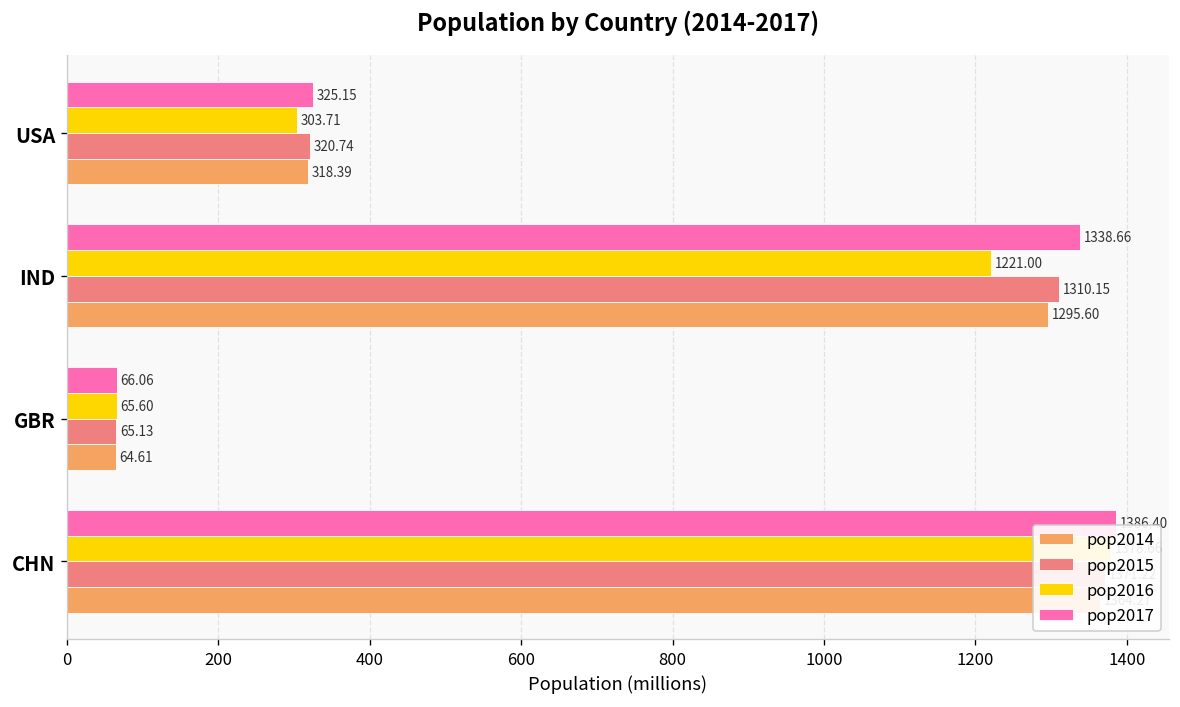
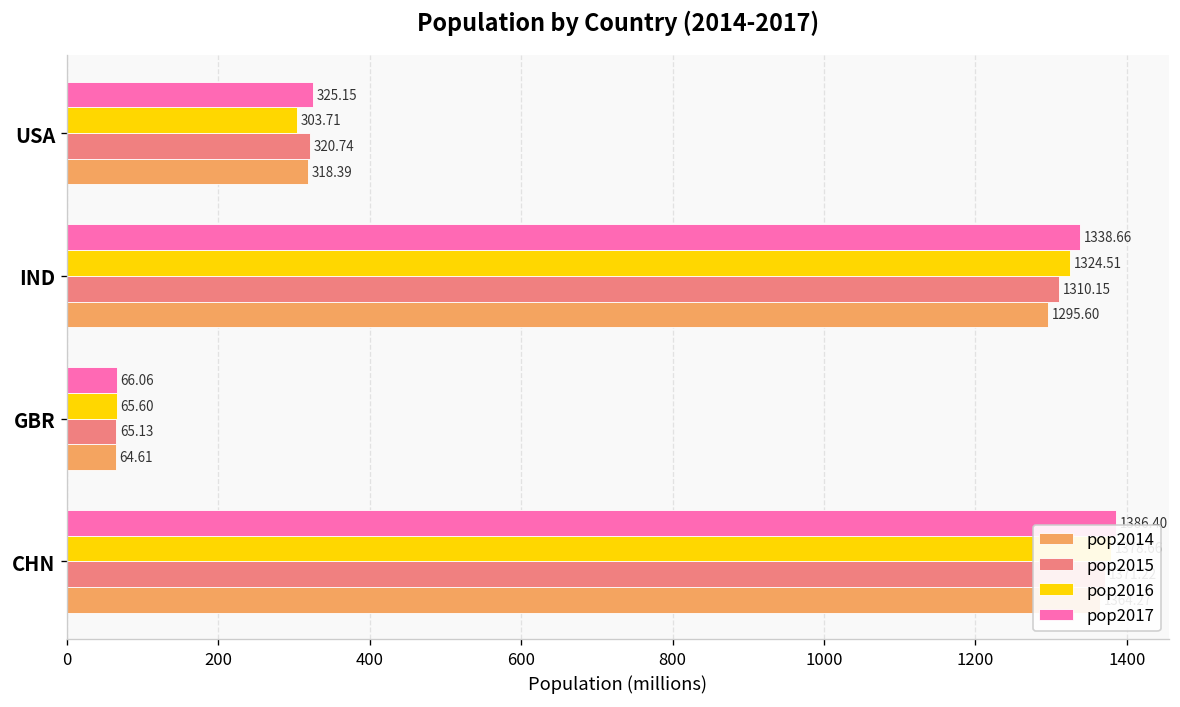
  {
    "pop2016": {
      "USA": 303.71,
-     "IND": 1221.00,
+     "IND": 1324.51,
      "GBR": 65.60
    }
  }
